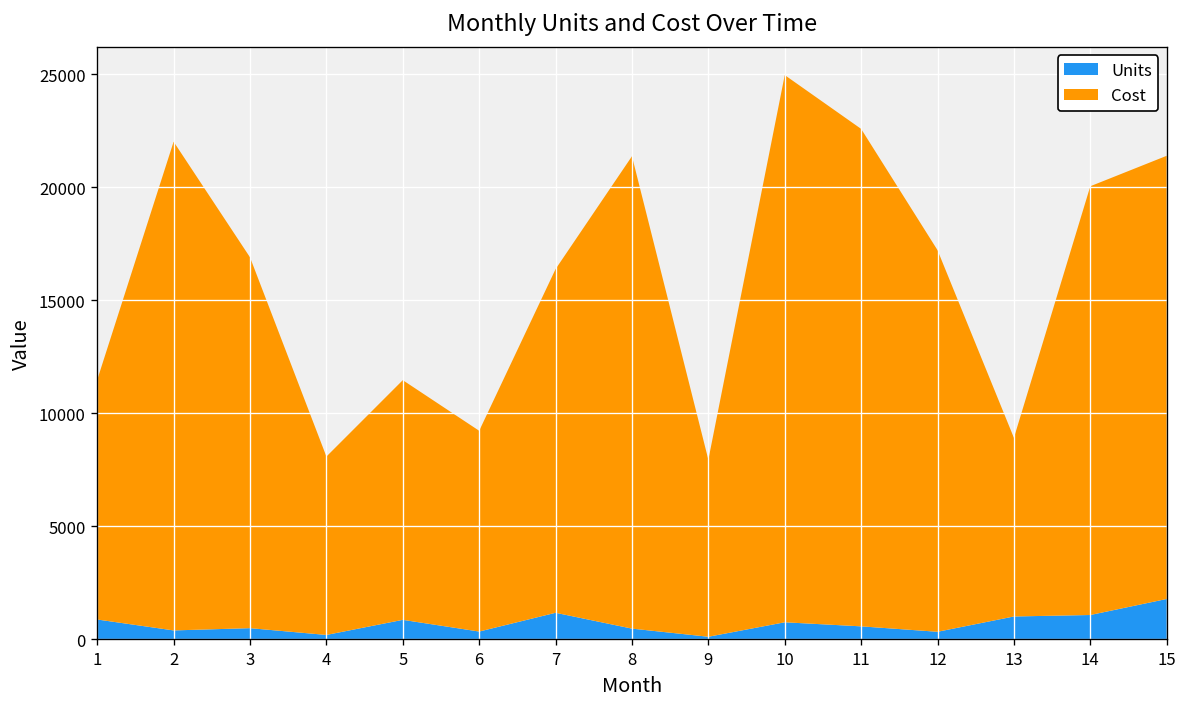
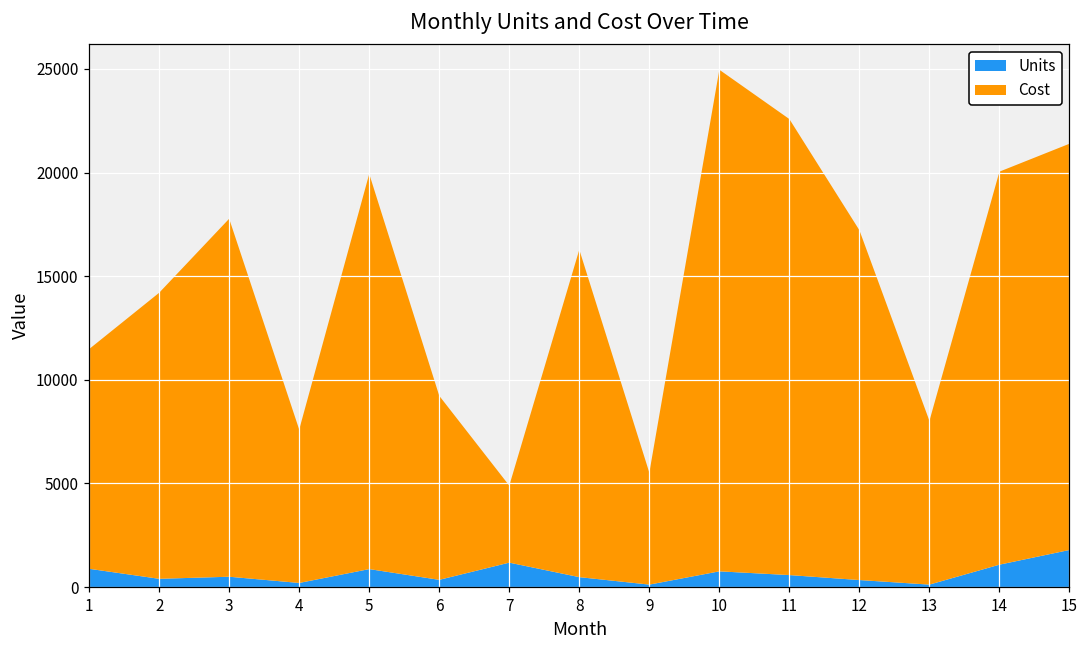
  {
    "Units": {
-     "13": 1000
+     "13": 100
    },
    "Cost": {
      "1": 10600,
-     "2": 21600,
-     "3": 16400,
-     "4": 7900,
-     "5": 10600,
+     "2": 13800,
+     "3": 17300,
+     "4": 7400,
+     "5": 19100,
      "6": 8900,
-     "7": 15200,
-     "8": 20900,
-     "9": 7800,
+     "7": 3700,
+     "8": 15800,
+     "9": 5400,
      "10": 24200,
      "11": 22000,
      "12": 16900,
      "13": 7900,
      "14": 19000,
      "15": 19600
    }
  }
